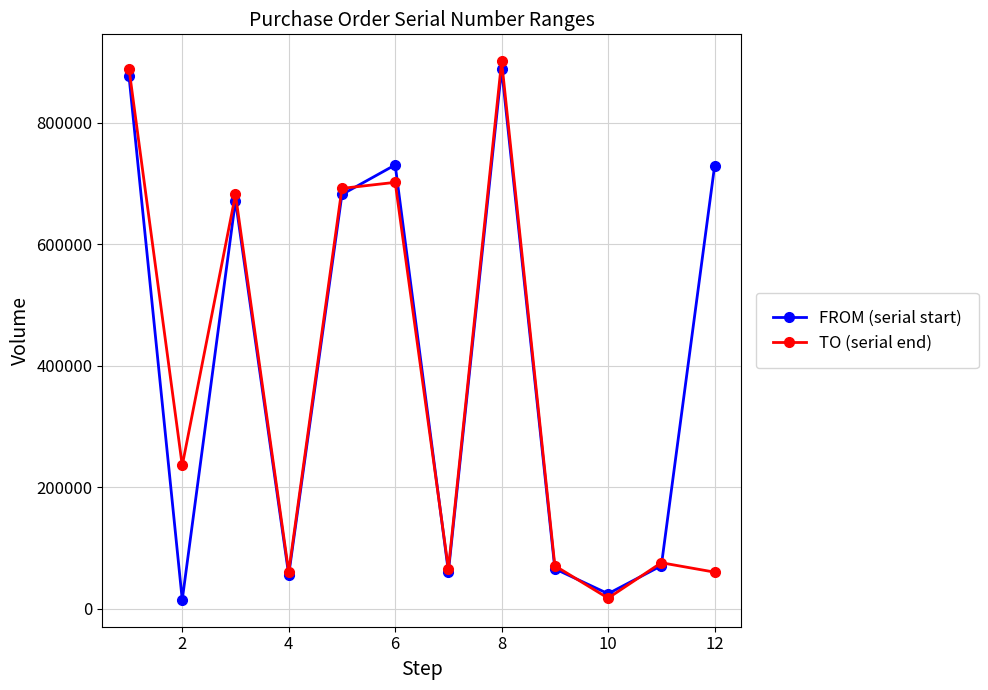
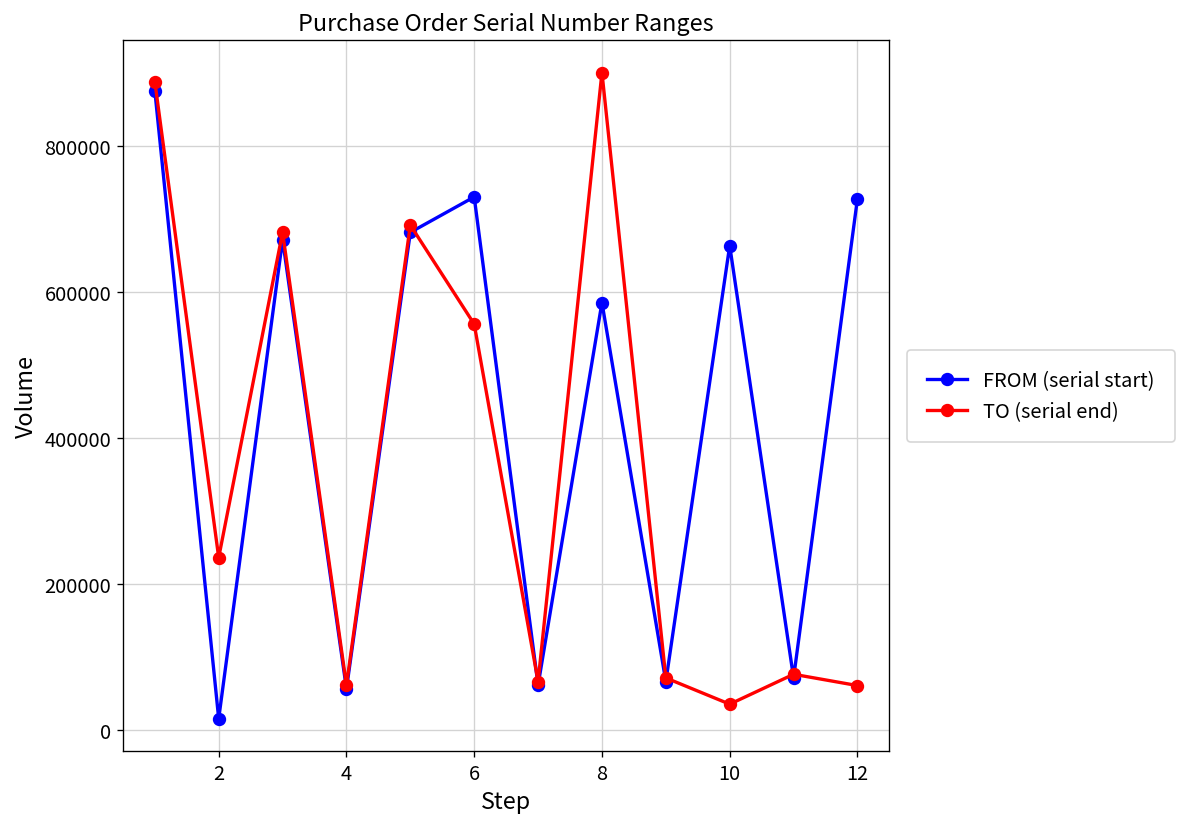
  {
    "FROM (serial start)": {
      "2": 20000,
      "4": 60000,
      "6": 730000,
-     "8": 890000,
-     "10": 30000,
+     "8": 590000,
+     "10": 660000,
      "12": 730000
    },
    "TO (serial end)": {
      "2": 240000,
      "4": 60000,
-     "6": 700000,
+     "6": 560000,
      "8": 900000,
-     "10": 20000,
+     "10": 40000,
      "12": 60000
    }
  }
